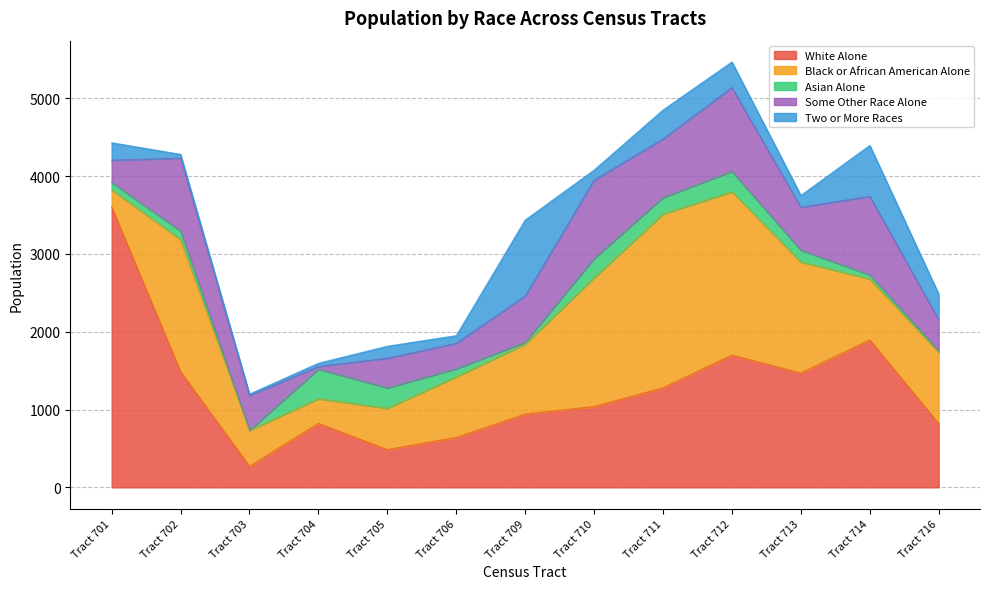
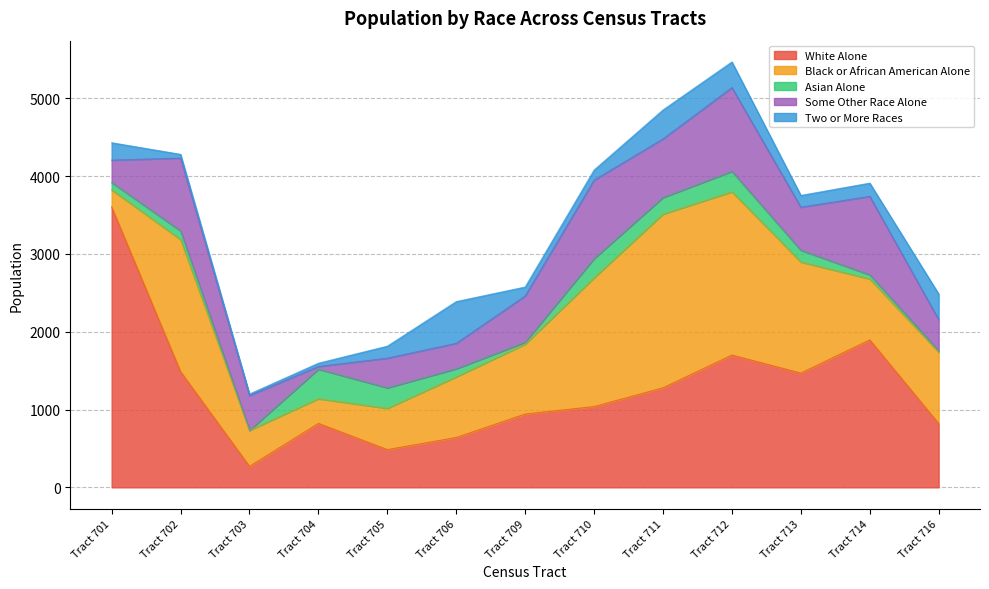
  {
    "White Alone": {
      "Tract 701": 3600,
      "Tract 702": 1500,
      "Tract 703": 300,
      "Tract 704": 800,
      "Tract 705": 500,
      "Tract 706": 600,
      "Tract 709": 900,
      "Tract 710": 1000,
      "Tract 711": 1300,
      "Tract 712": 1700,
      "Tract 713": 1500,
      "Tract 714": 1900,
      "Tract 716": 800
    },
    "Black or African American Alone": {
      "Tract 701": 200,
      "Tract 702": 1700,
      "Tract 704": 300,
      "Tract 705": 500,
      "Tract 706": 800,
      "Tract 710": 1700,
      "Tract 711": 2200,
      "Tract 712": 2100,
      "Tract 713": 1400,
      "Tract 714": 800
    },
    "Asian Alone": {
      "Tract 701": 100,
      "Tract 702": 100,
      "Tract 704": 400,
      "Tract 705": 300,
      "Tract 706": 100,
      "Tract 710": 200,
      "Tract 711": 200,
      "Tract 712": 300,
      "Tract 713": 200,
      "Tract 714": 100
    },
    "Some Other Race Alone": {
      "Tract 701": 300,
      "Tract 702": 900,
      "Tract 704": 0,
      "Tract 705": 400,
      "Tract 706": 300,
      "Tract 709": 600,
      "Tract 710": 1000,
      "Tract 711": 800,
      "Tract 712": 1100,
      "Tract 713": 600,
      "Tract 714": 1000,
      "Tract 716": 400
    },
    "Two or More Races": {
      "Tract 701": 200,
      "Tract 702": 0,
      "Tract 704": 0,
      "Tract 705": 200,
-     "Tract 706": 100,
-     "Tract 709": 1000,
+     "Tract 706": 500,
+     "Tract 709": 100,
      "Tract 710": 100,
      "Tract 711": 400,
      "Tract 712": 300,
      "Tract 713": 200,
-     "Tract 714": 700,
+     "Tract 714": 200,
      "Tract 716": 300
    }
  }
